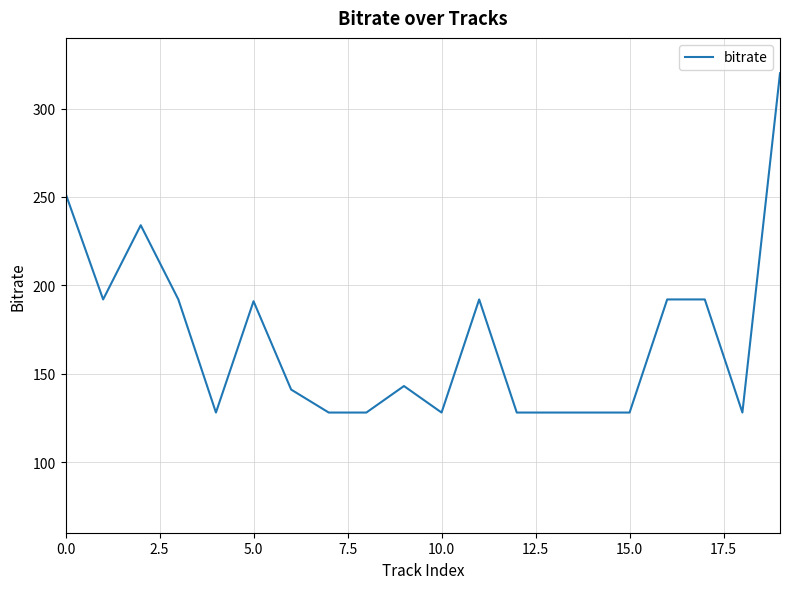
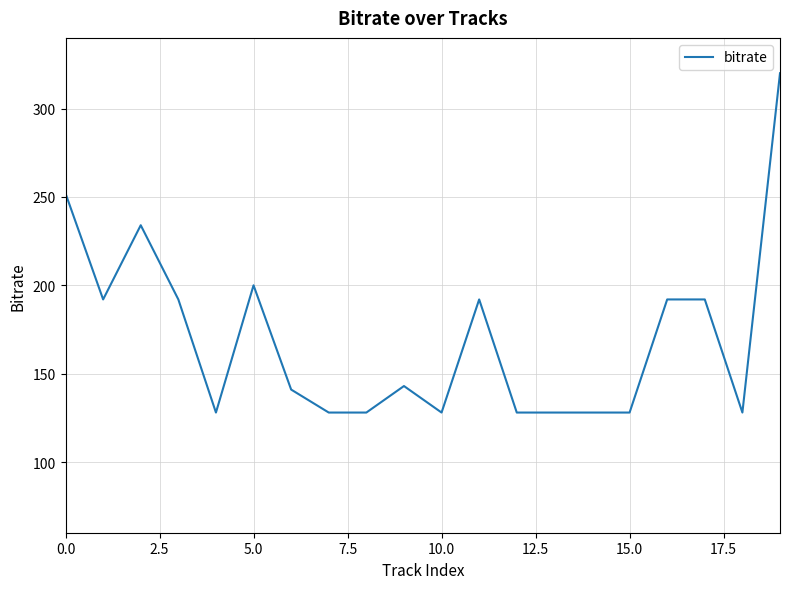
  {
    "0.0": 252,
-   "5.0": 191,
+   "5.0": 200,
    "10.0": 128,
    "15.0": 128
  }
